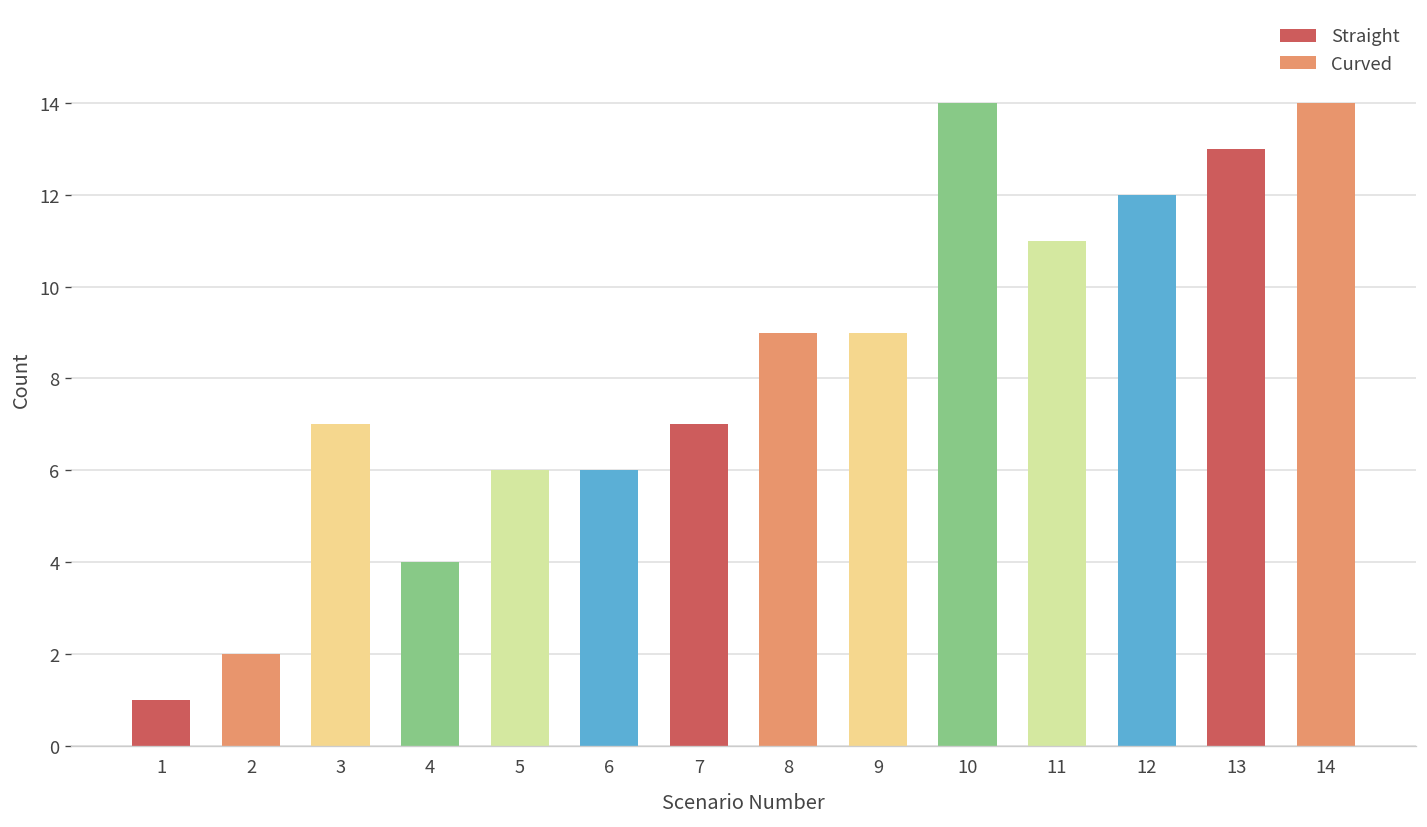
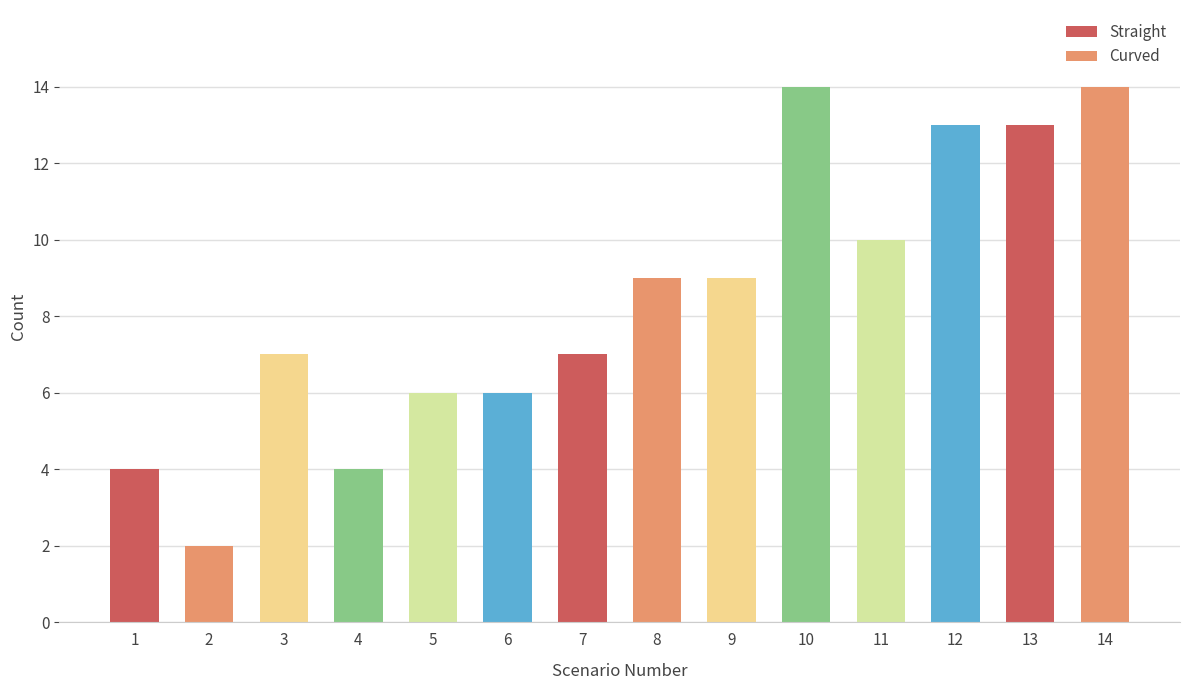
  {
-   "1": 1,
+   "1": 4,
    "2": 2,
    "3": 7,
    "4": 4,
    "5": 6,
    "6": 6,
    "7": 7,
    "8": 9,
    "9": 9,
    "10": 14,
-   "11": 11,
-   "12": 12,
+   "11": 10,
+   "12": 13,
    "13": 13,
    "14": 14
  }
